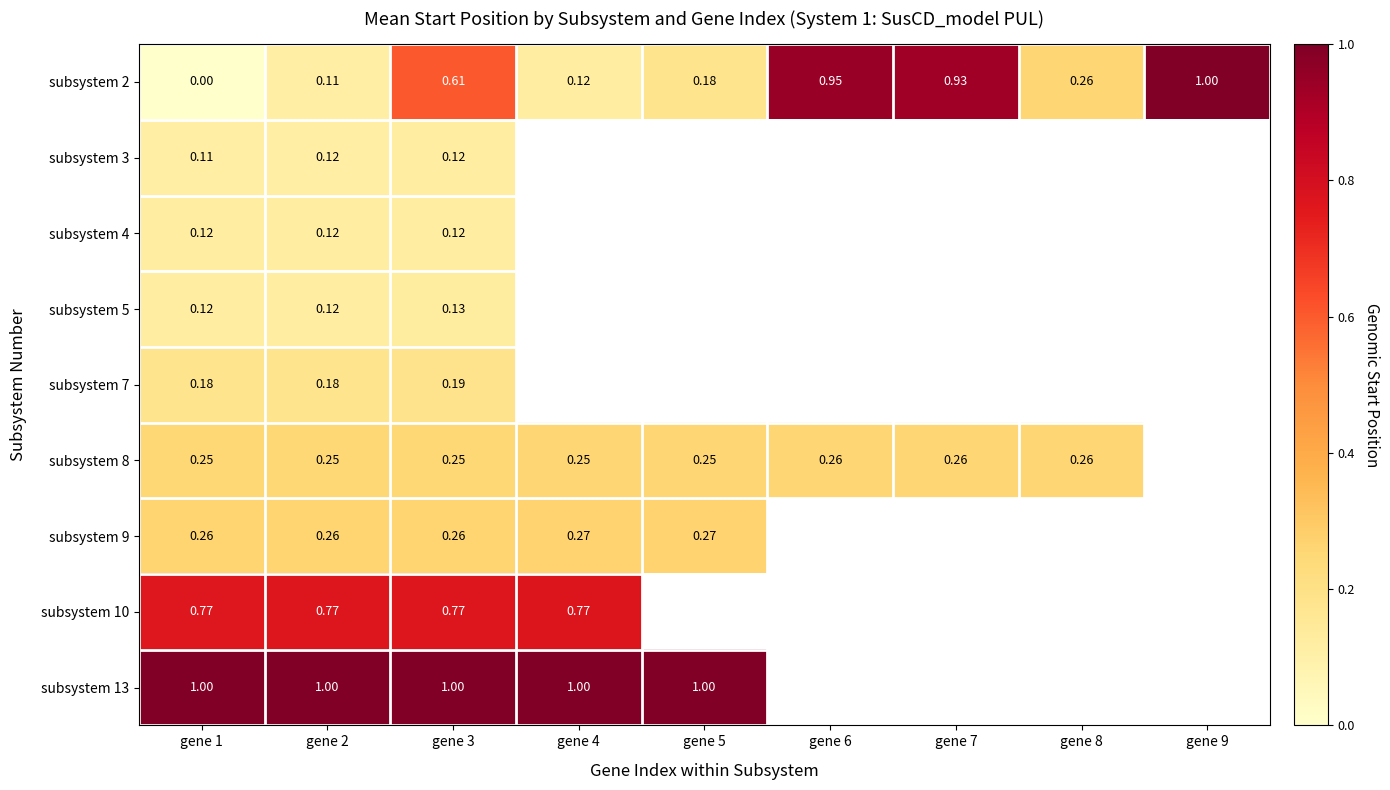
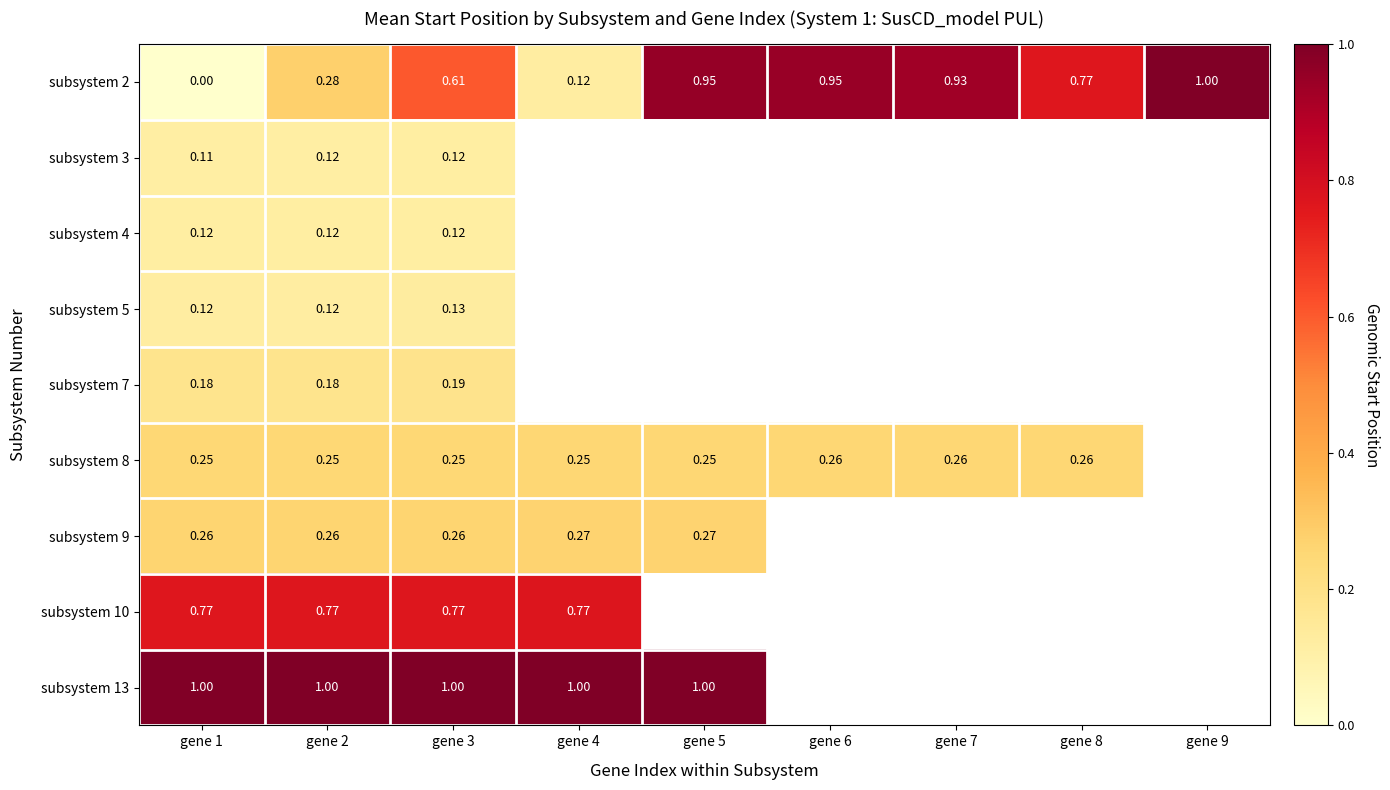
  {
    "subsystem 2": {
      "gene 1": 0.00,
-     "gene 2": 0.11,
+     "gene 2": 0.28,
      "gene 3": 0.61,
      "gene 4": 0.12,
-     "gene 5": 0.18,
+     "gene 5": 0.95,
      "gene 6": 0.95,
      "gene 7": 0.93,
-     "gene 8": 0.26,
+     "gene 8": 0.77,
      "gene 9": 1.00
    },
    "subsystem 3": {
      "gene 1": 0.11,
      "gene 2": 0.12,
      "gene 3": 0.12
    },
    "subsystem 4": {
      "gene 1": 0.12,
      "gene 2": 0.12,
      "gene 3": 0.12
    },
    "subsystem 5": {
      "gene 1": 0.12,
      "gene 2": 0.12,
      "gene 3": 0.13
    },
    "subsystem 7": {
      "gene 1": 0.18,
      "gene 2": 0.18,
      "gene 3": 0.19
    },
    "subsystem 8": {
      "gene 1": 0.25,
      "gene 2": 0.25,
      "gene 3": 0.25,
      "gene 4": 0.25,
      "gene 5": 0.25,
      "gene 6": 0.26,
      "gene 7": 0.26,
      "gene 8": 0.26
    },
    "subsystem 9": {
      "gene 1": 0.26,
      "gene 2": 0.26,
      "gene 3": 0.26,
      "gene 4": 0.27,
      "gene 5": 0.27
    },
    "subsystem 10": {
      "gene 1": 0.77,
      "gene 2": 0.77,
      "gene 3": 0.77,
      "gene 4": 0.77
    },
    "subsystem 13": {
      "gene 1": 1.00,
      "gene 2": 1.00,
      "gene 3": 1.00,
      "gene 4": 1.00,
      "gene 5": 1.00
    }
  }
